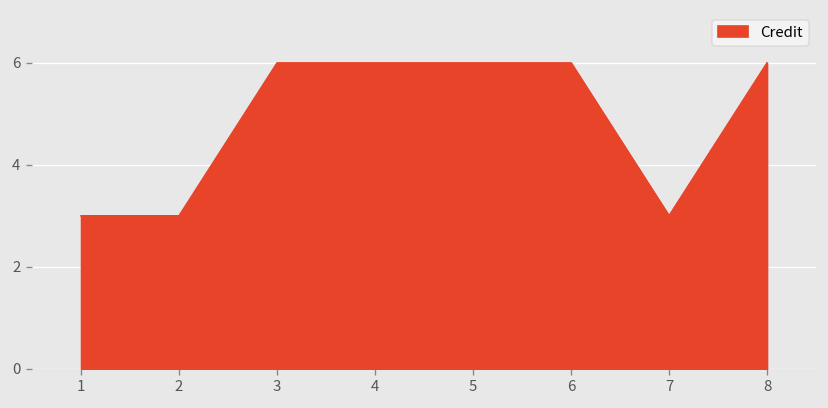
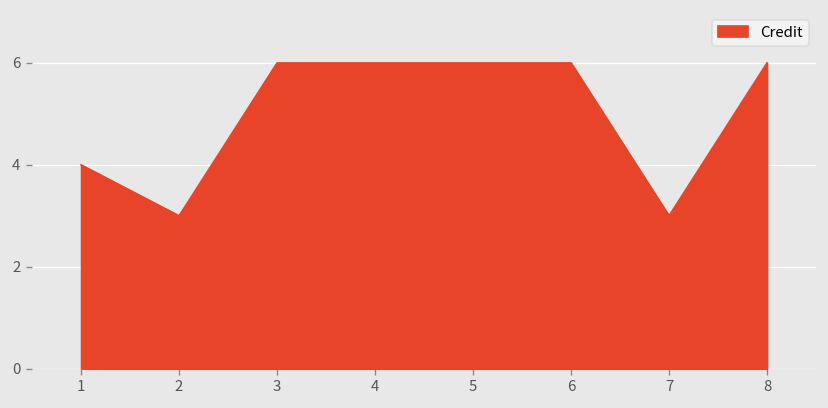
  {
-   "1": 3,
+   "1": 4,
    "2": 3,
    "3": 6,
    "4": 6,
    "5": 6,
    "6": 6,
    "7": 3,
    "8": 6
  }
